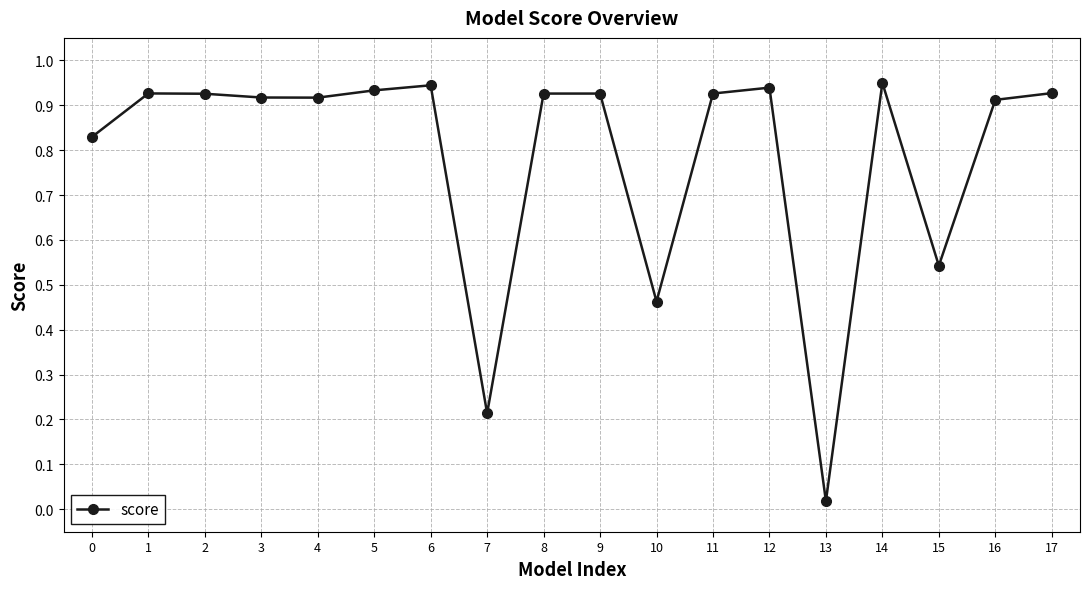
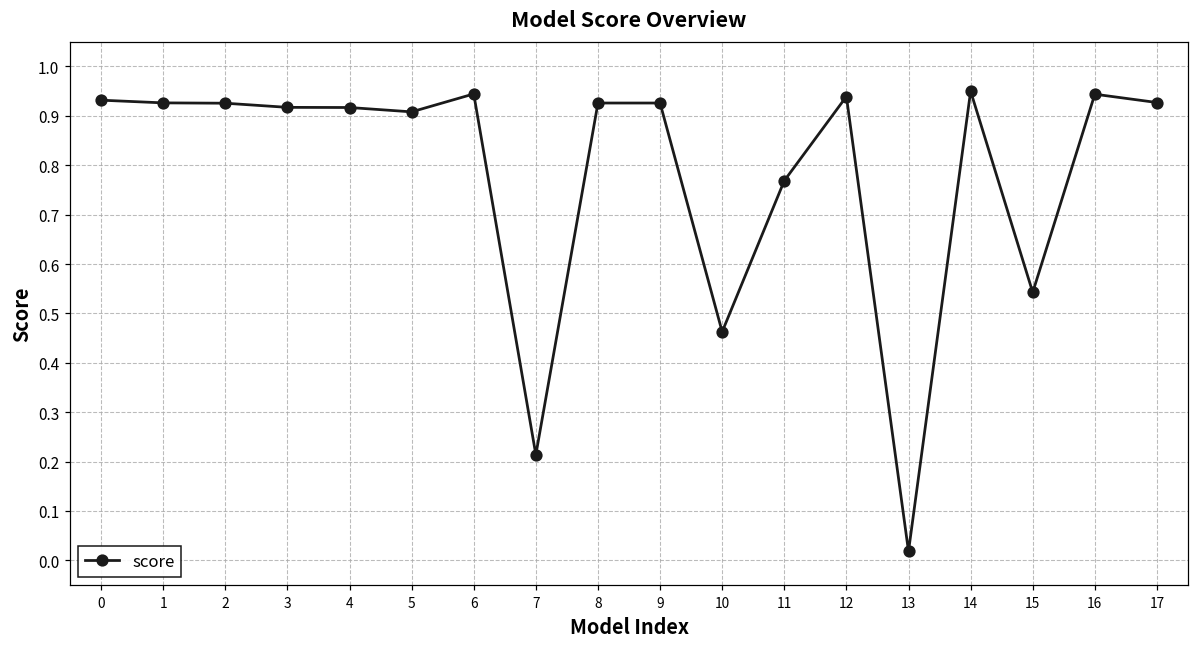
  {
-   "0": 0.83,
+   "0": 0.93,
    "1": 0.93,
    "2": 0.93,
    "3": 0.92,
    "4": 0.92,
-   "5": 0.93,
+   "5": 0.91,
    "6": 0.94,
    "7": 0.21,
    "8": 0.93,
    "9": 0.93,
    "10": 0.46,
-   "11": 0.93,
+   "11": 0.77,
    "12": 0.94,
    "13": 0.02,
    "14": 0.95,
    "15": 0.54,
-   "16": 0.91,
+   "16": 0.94,
    "17": 0.93
  }
